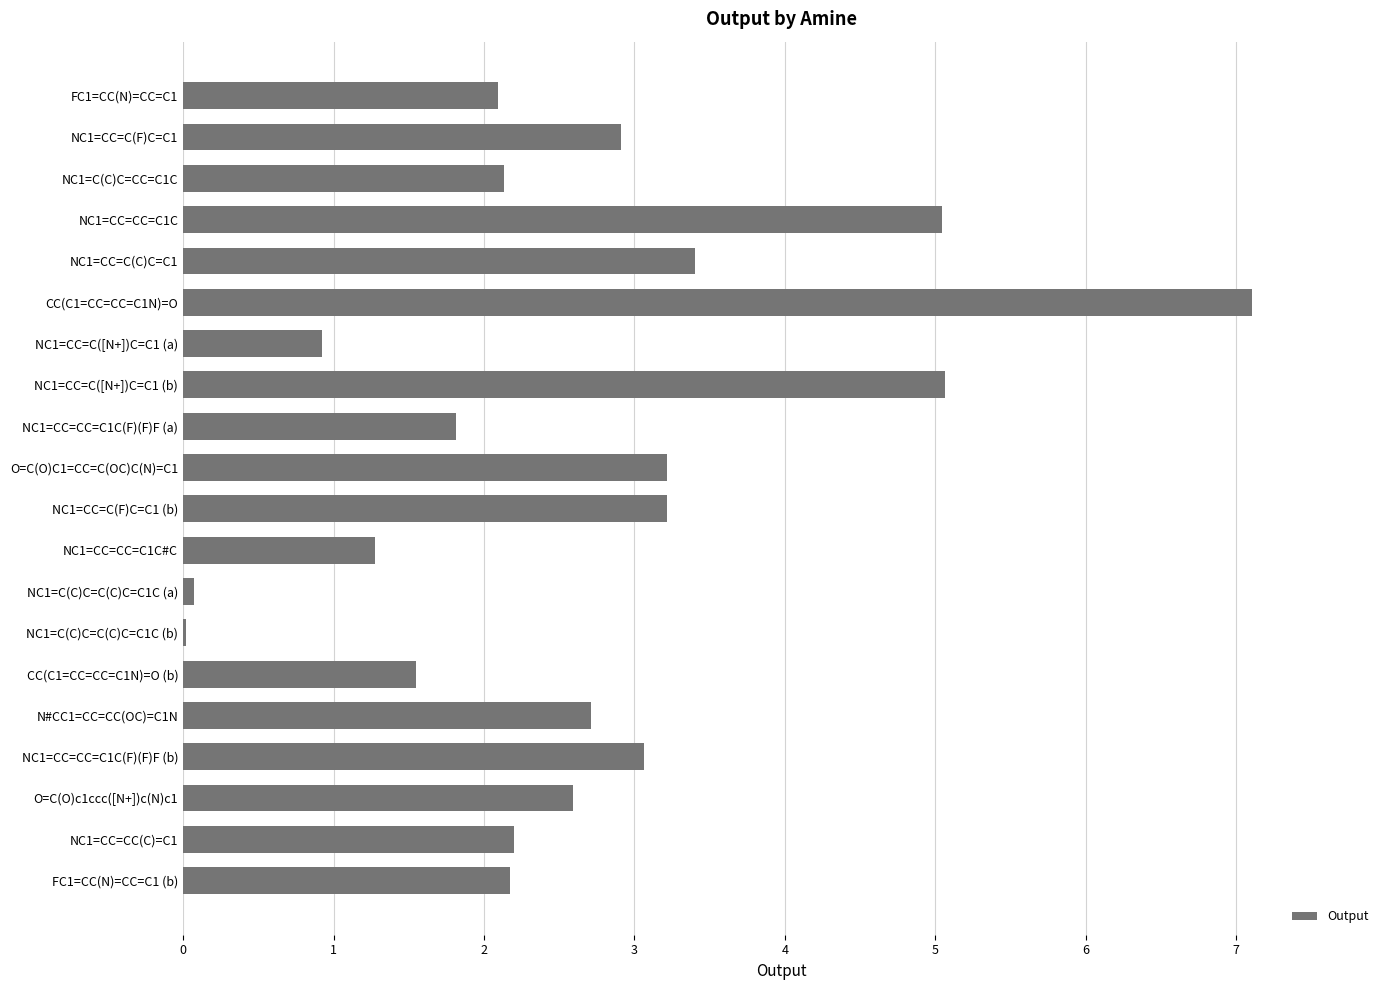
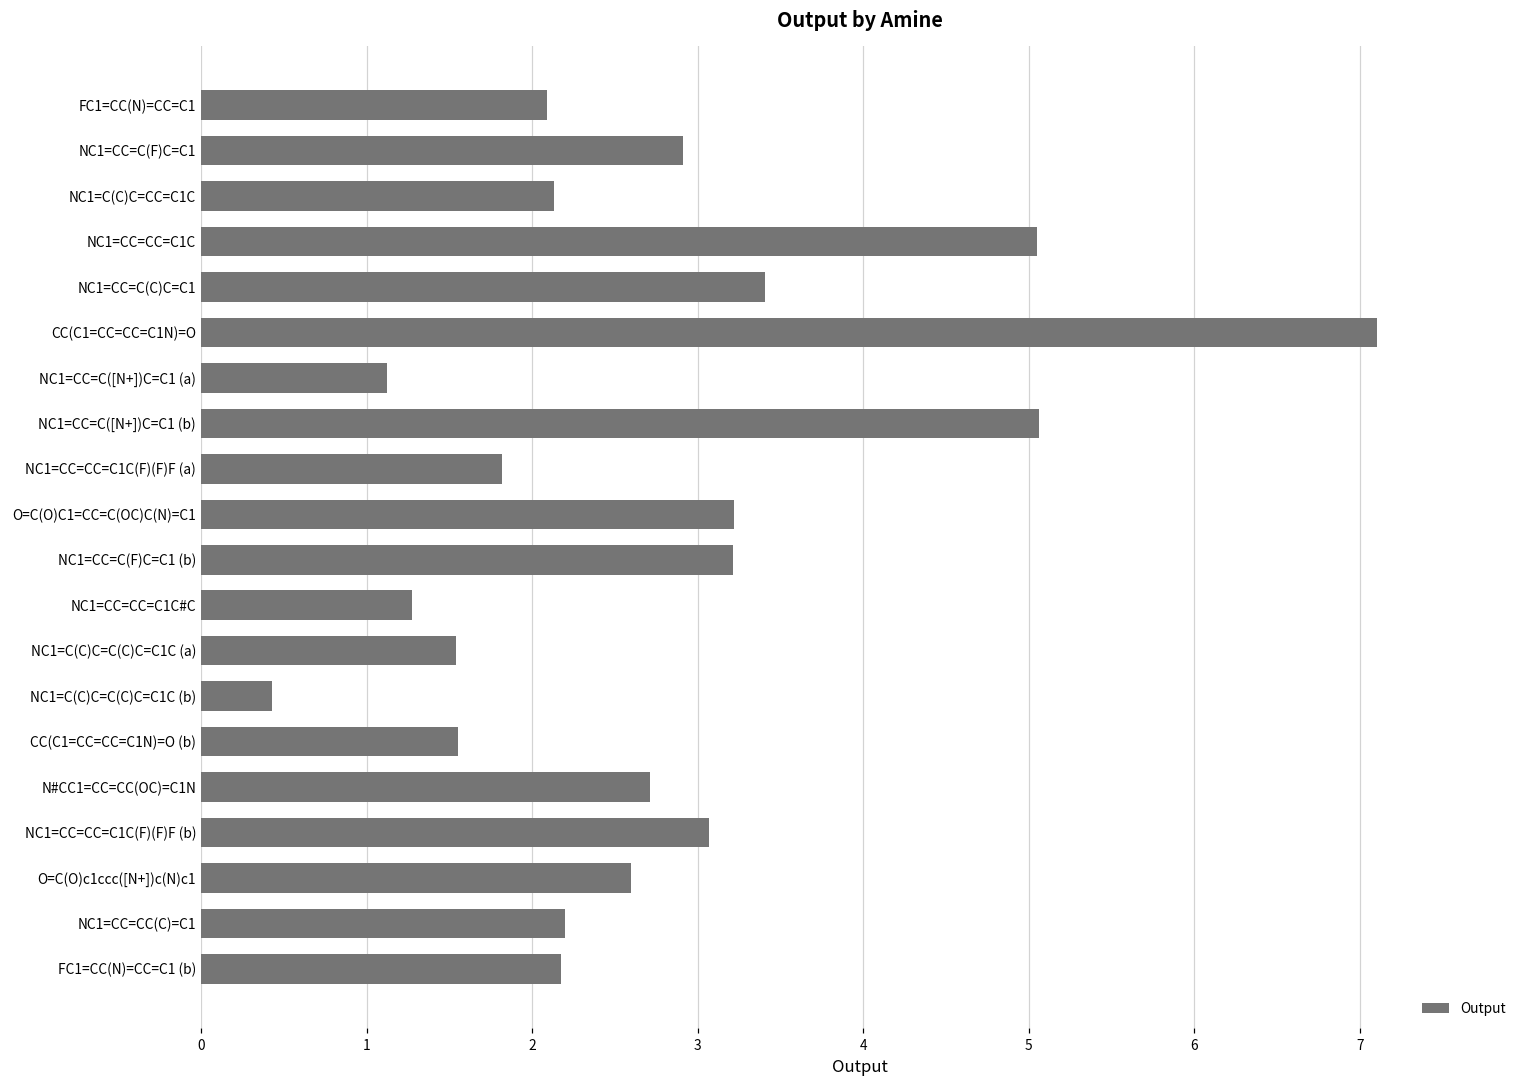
  {
    "FC1=CC(N)=CC=C1": 2.09,
    "NC1=CC=C(F)C=C1": 2.91,
    "NC1=C(C)C=CC=C1C": 2.13,
    "NC1=CC=CC=C1C": 5.05,
    "NC1=CC=C(C)C=C1": 3.41,
    "CC(C1=CC=CC=C1N)=O": 7.10,
-   "NC1=CC=C([N+])C=C1 (a)": 0.92,
+   "NC1=CC=C([N+])C=C1 (a)": 1.12,
    "NC1=CC=C([N+])C=C1 (b)": 5.06,
    "NC1=CC=CC=C1C(F)(F)F (a)": 1.82,
    "O=C(O)C1=CC=C(OC)C(N)=C1": 3.22,
    "NC1=CC=C(F)C=C1 (b)": 3.21,
    "NC1=CC=CC=C1C#C": 1.28,
-   "NC1=C(C)C=C(C)C=C1C (a)": 0.07,
-   "NC1=C(C)C=C(C)C=C1C (b)": 0.02,
+   "NC1=C(C)C=C(C)C=C1C (a)": 1.54,
+   "NC1=C(C)C=C(C)C=C1C (b)": 0.43,
    "CC(C1=CC=CC=C1N)=O (b)": 1.55,
    "N#CC1=CC=CC(OC)=C1N": 2.71,
    "NC1=CC=CC=C1C(F)(F)F (b)": 3.06,
    "O=C(O)c1ccc([N+])c(N)c1": 2.59,
    "NC1=CC=CC(C)=C1": 2.20,
    "FC1=CC(N)=CC=C1 (b)": 2.17
  }
